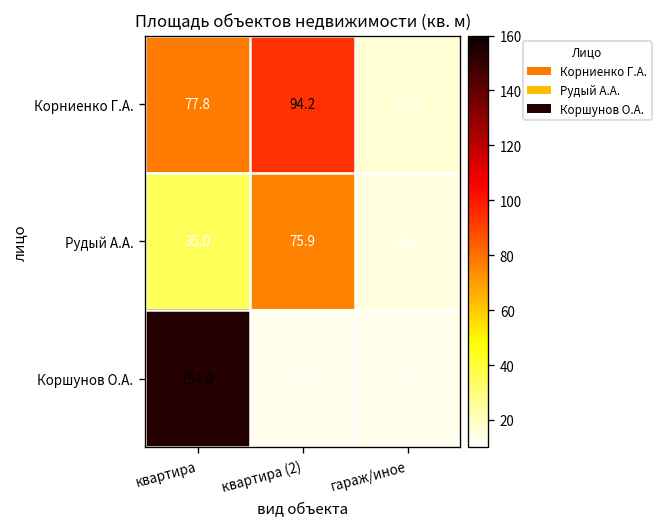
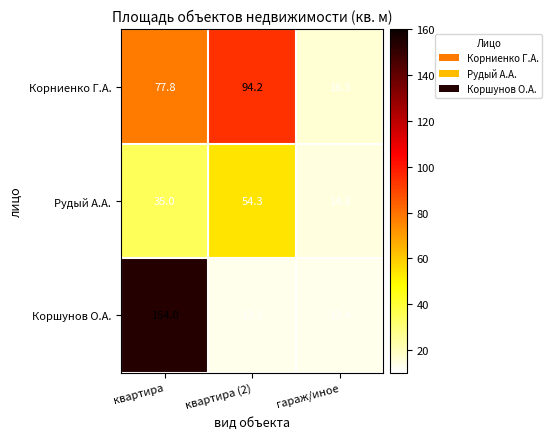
  {
    "Корниенко Г.А.": {
      "квартира": 77.8,
      "квартира (2)": 94.2
    },
    "Рудый А.А.": {
      "квартира": 35.0,
-     "квартира (2)": 75.9
+     "квартира (2)": 54.3
    }
  }
